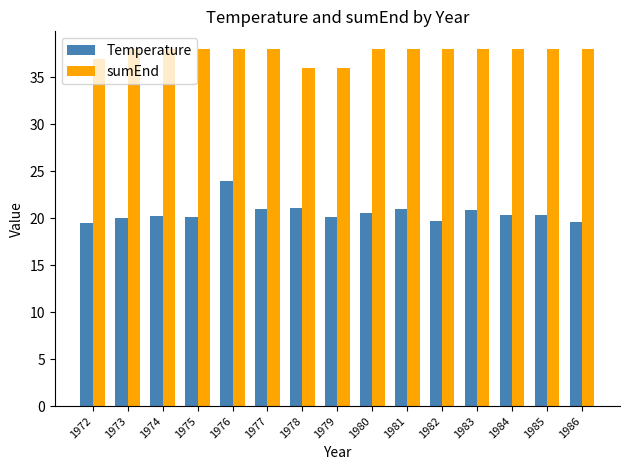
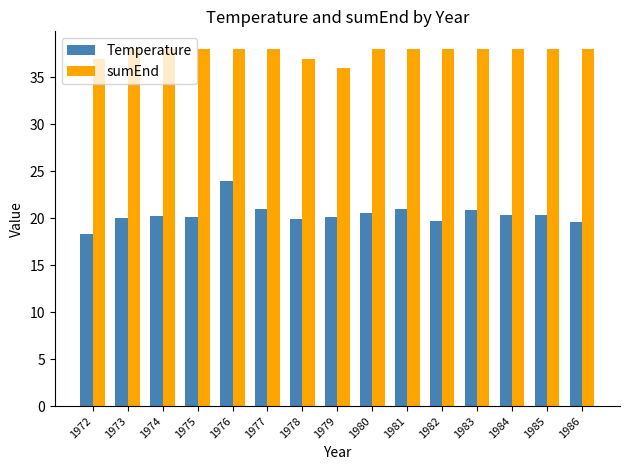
  {
    "Temperature": {
-     "1972": 19,
+     "1972": 18,
      "1973": 20,
      "1974": 20,
      "1975": 20,
      "1976": 24,
      "1977": 21,
-     "1978": 21,
+     "1978": 20,
      "1979": 20,
      "1980": 21,
      "1981": 21,
      "1982": 20,
      "1983": 21,
      "1984": 20,
      "1985": 20,
      "1986": 20
    },
    "sumEnd": {
      "1975": 38,
      "1976": 38,
      "1977": 38,
-     "1978": 36,
+     "1978": 37,
      "1979": 36,
      "1980": 38,
      "1981": 38,
      "1982": 38,
      "1983": 38,
      "1984": 38,
      "1985": 38,
      "1986": 38
    }
  }
